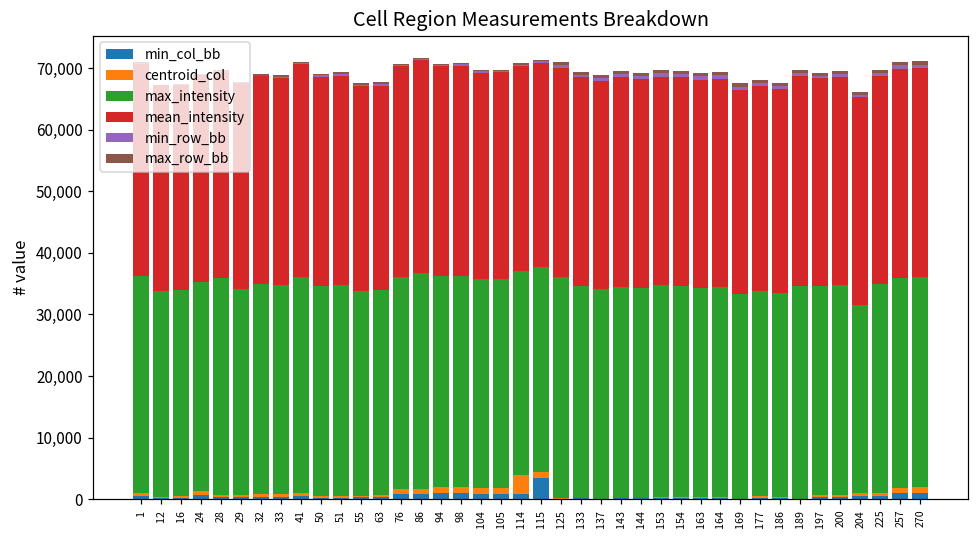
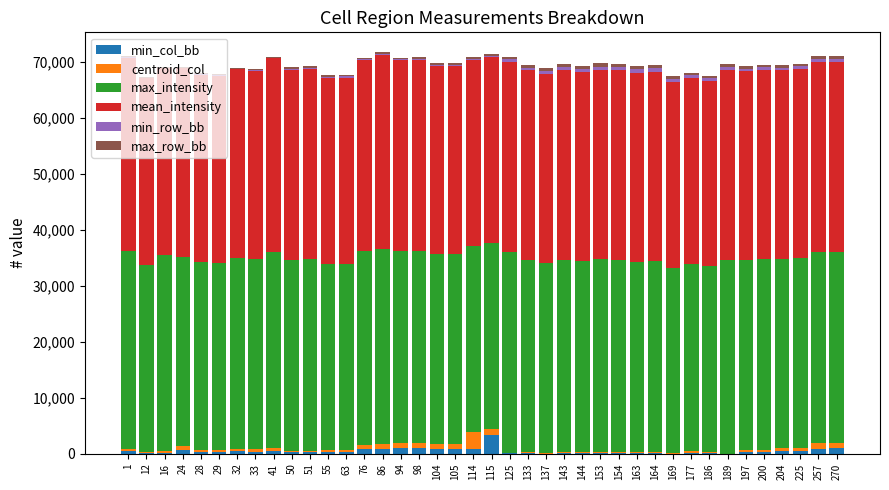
  {
    "min_col_bb": {
      "1": "0",
      "24": "1,000",
      "41": "0",
      "76": "1,000",
      "86": "1,000",
      "94": "1,000",
      "98": "1,000",
      "104": "1,000",
      "105": "1,000",
      "114": "1,000",
      "115": "3,000",
      "204": "0",
      "225": "1,000",
      "257": "1,000",
      "270": "1,000"
    },
    "centroid_col": {
      "1": "0",
      "24": "1,000",
      "41": "1,000",
      "76": "1,000",
      "86": "1,000",
      "94": "1,000",
      "98": "1,000",
      "104": "1,000",
      "105": "1,000",
      "114": "3,000",
      "115": "1,000",
      "204": "0",
      "225": "1,000",
      "257": "1,000",
      "270": "1,000"
    },
    "max_intensity": {
      "1": "35,000",
      "12": "33,000",
-     "16": "34,000",
+     "16": "35,000",
      "24": "34,000",
-     "28": "35,000",
+     "28": "34,000",
      "29": "33,000",
      "32": "34,000",
      "33": "34,000",
      "41": "35,000",
      "50": "34,000",
      "51": "34,000",
      "55": "33,000",
      "63": "33,000",
      "76": "35,000",
      "86": "35,000",
      "94": "34,000",
      "98": "34,000",
      "104": "34,000",
      "105": "34,000",
      "114": "33,000",
      "115": "33,000",
      "125": "36,000",
      "133": "34,000",
      "137": "34,000",
      "143": "34,000",
      "144": "34,000",
      "153": "34,000",
      "154": "34,000",
      "163": "34,000",
      "164": "34,000",
      "169": "33,000",
      "177": "33,000",
      "186": "33,000",
      "189": "35,000",
      "197": "34,000",
      "200": "34,000",
-     "204": "31,000",
+     "204": "34,000",
      "225": "34,000",
      "257": "34,000",
      "270": "34,000"
    },
    "mean_intensity": {
      "32": "34,000",
      "33": "34,000",
      "41": "35,000",
      "50": "34,000",
      "51": "34,000",
      "55": "33,000",
      "63": "33,000",
      "76": "34,000",
      "86": "35,000",
      "94": "34,000",
      "98": "34,000",
      "104": "34,000",
      "105": "34,000",
      "114": "33,000",
      "115": "33,000",
      "125": "34,000",
      "133": "34,000",
      "137": "34,000",
      "143": "34,000",
      "144": "34,000",
      "153": "34,000",
      "154": "34,000",
      "163": "34,000",
      "164": "34,000",
      "169": "33,000",
      "177": "33,000",
      "186": "33,000",
      "189": "34,000",
      "197": "34,000",
      "200": "34,000",
      "204": "34,000",
      "225": "34,000",
      "257": "34,000",
      "270": "34,000"
    },
    "min_row_bb": {
      "125": "0",
      "133": "0",
      "137": "0",
      "143": "0",
      "144": "1,000",
      "153": "1,000",
      "154": "1,000",
      "163": "1,000",
      "164": "1,000",
      "169": "1,000",
      "177": "0",
      "186": "0",
      "189": "0",
      "200": "0",
      "257": "1,000",
      "270": "1,000"
    },
    "max_row_bb": {
      "125": "0",
      "133": "0",
      "137": "1,000",
      "143": "1,000",
      "144": "1,000",
      "153": "1,000",
      "154": "1,000",
      "163": "1,000",
      "164": "1,000",
      "169": "1,000",
      "177": "0",
      "186": "0",
      "189": "1,000",
      "200": "0",
      "204": "0",
      "257": "1,000",
      "270": "1,000"
    }
  }
